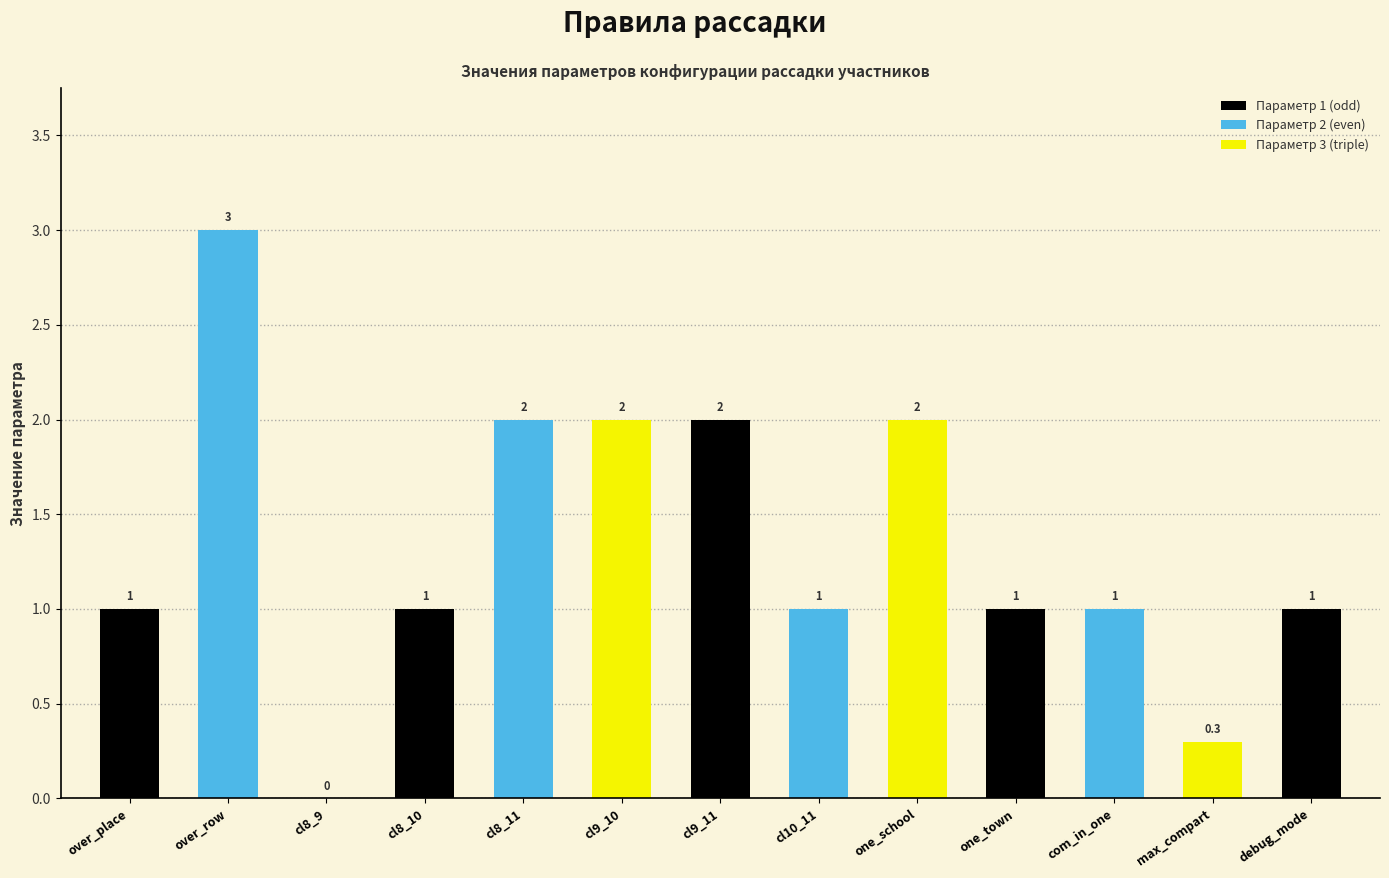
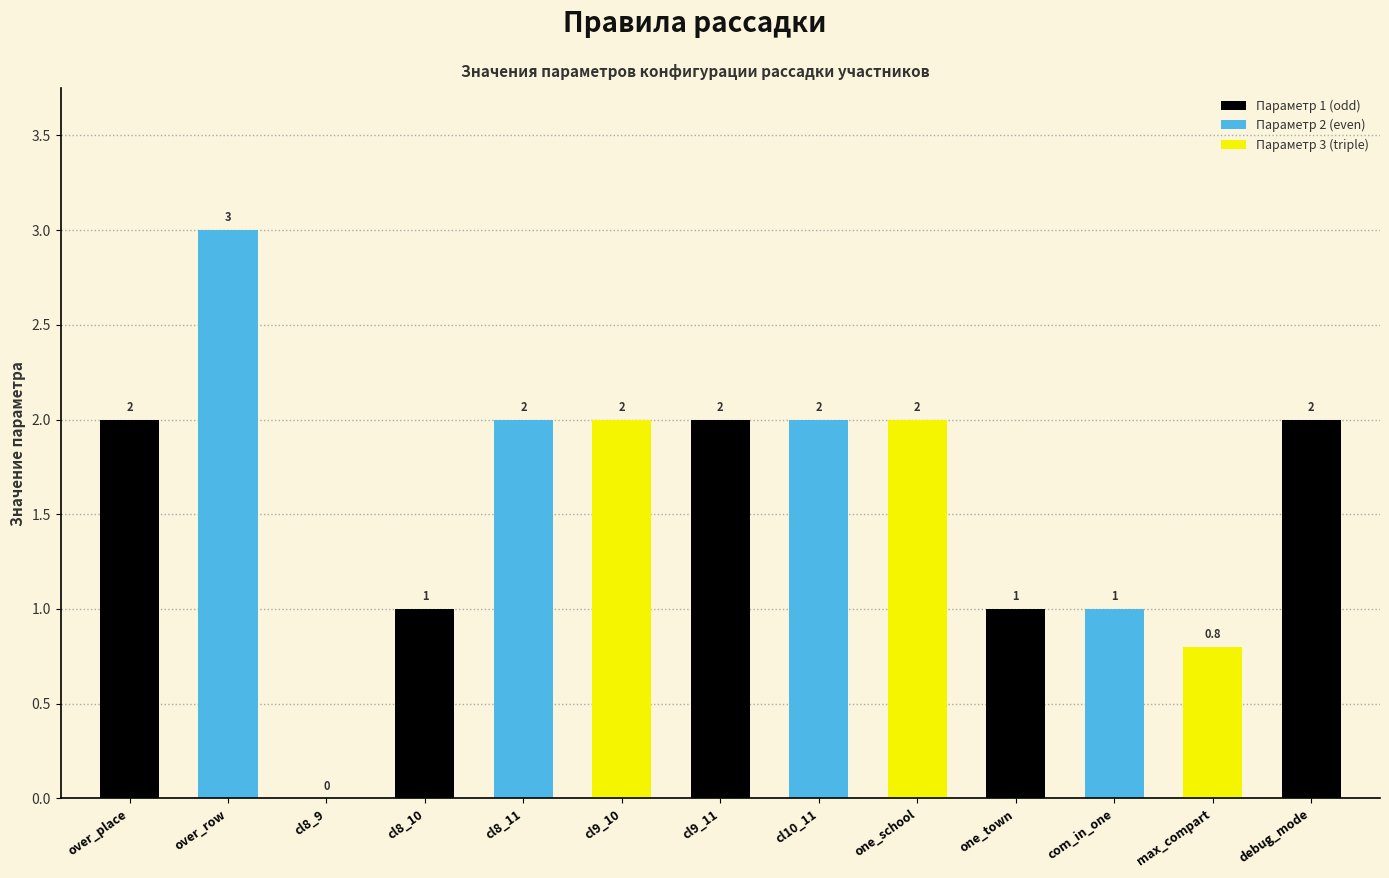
  {
-   "over_place": 1,
+   "over_place": 2,
    "over_row": 3,
    "cl8_9": 0,
    "cl8_10": 1,
    "cl8_11": 2,
    "cl9_10": 2,
    "cl9_11": 2,
-   "cl10_11": 1,
+   "cl10_11": 2,
    "one_school": 2,
    "one_town": 1,
    "com_in_one": 1,
-   "max_compart": 0.3,
-   "debug_mode": 1
+   "max_compart": 0.8,
+   "debug_mode": 2
  }
